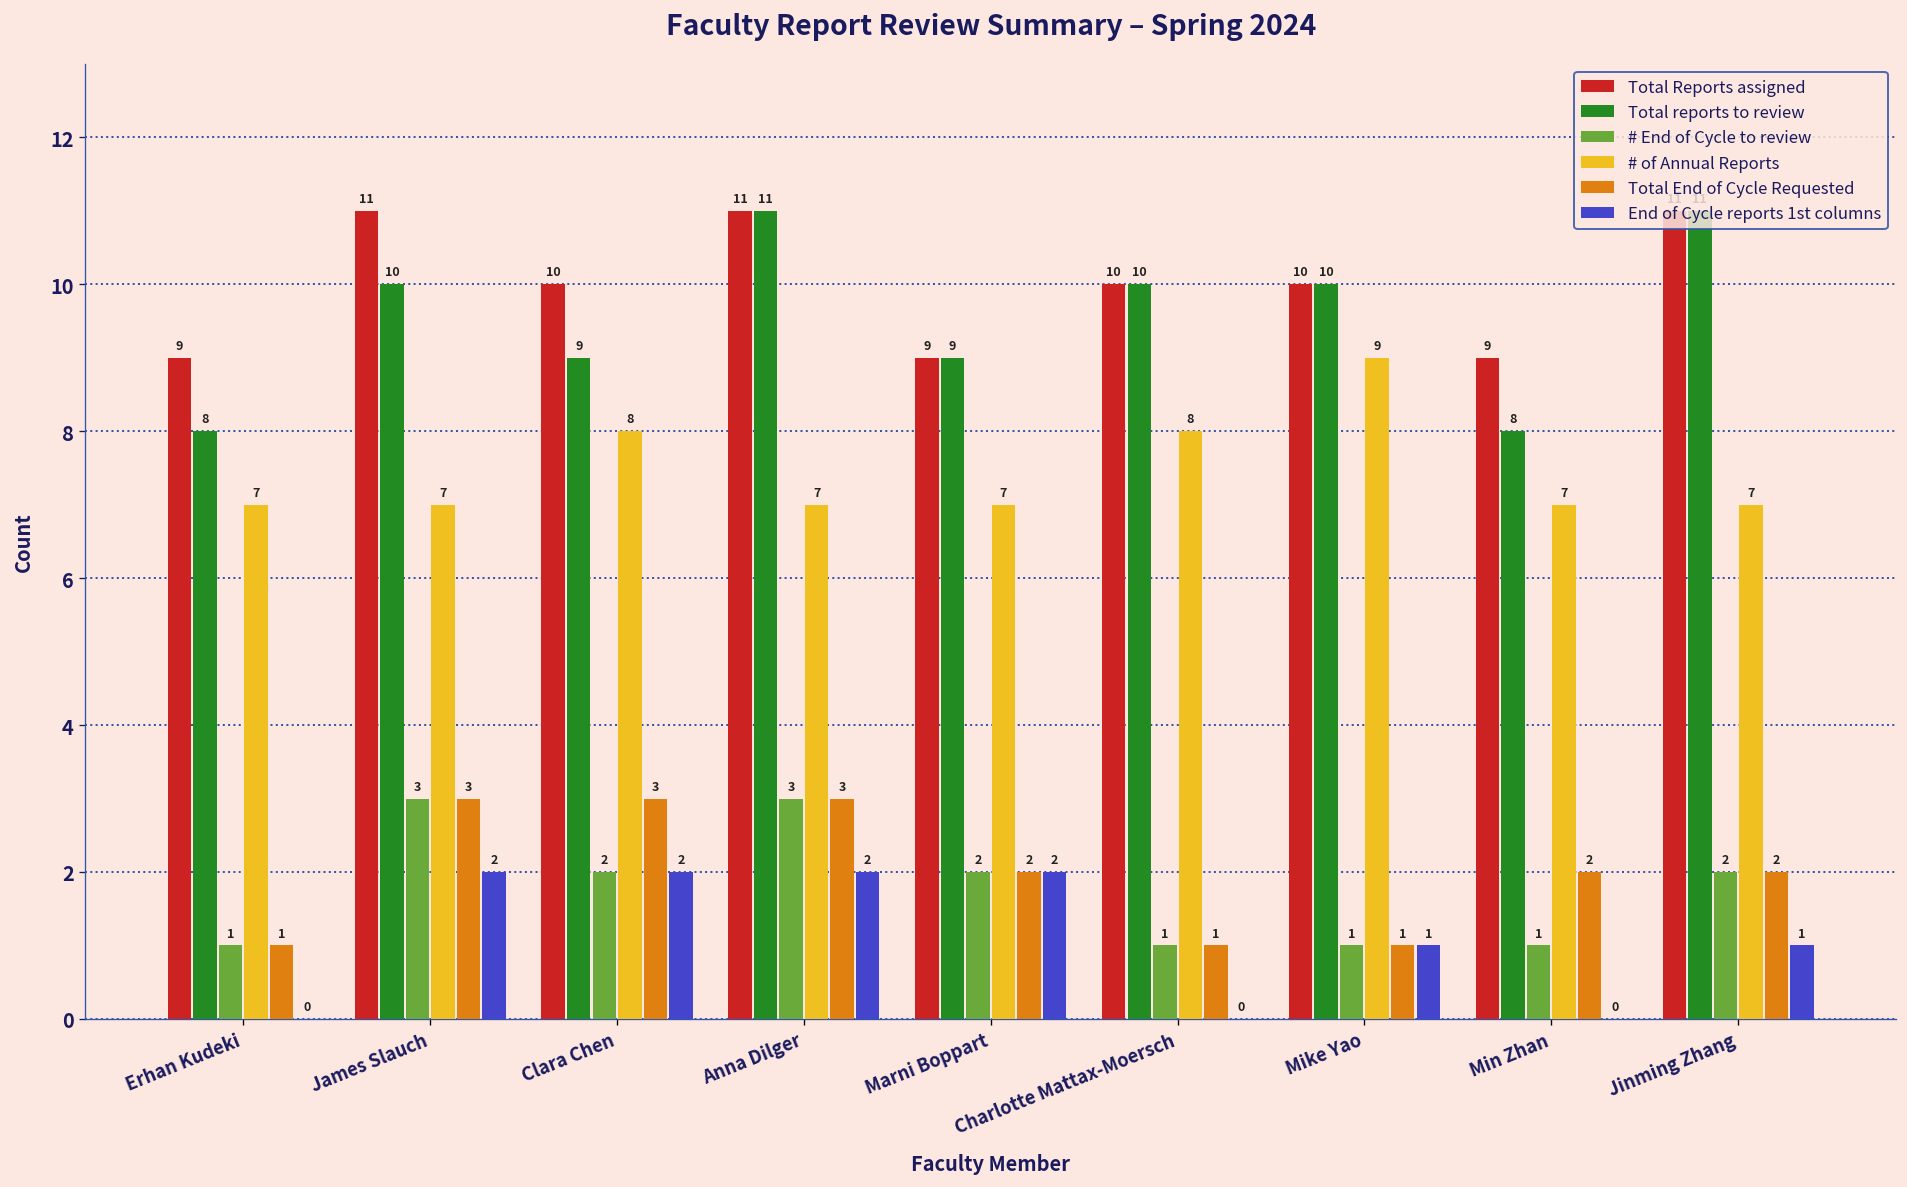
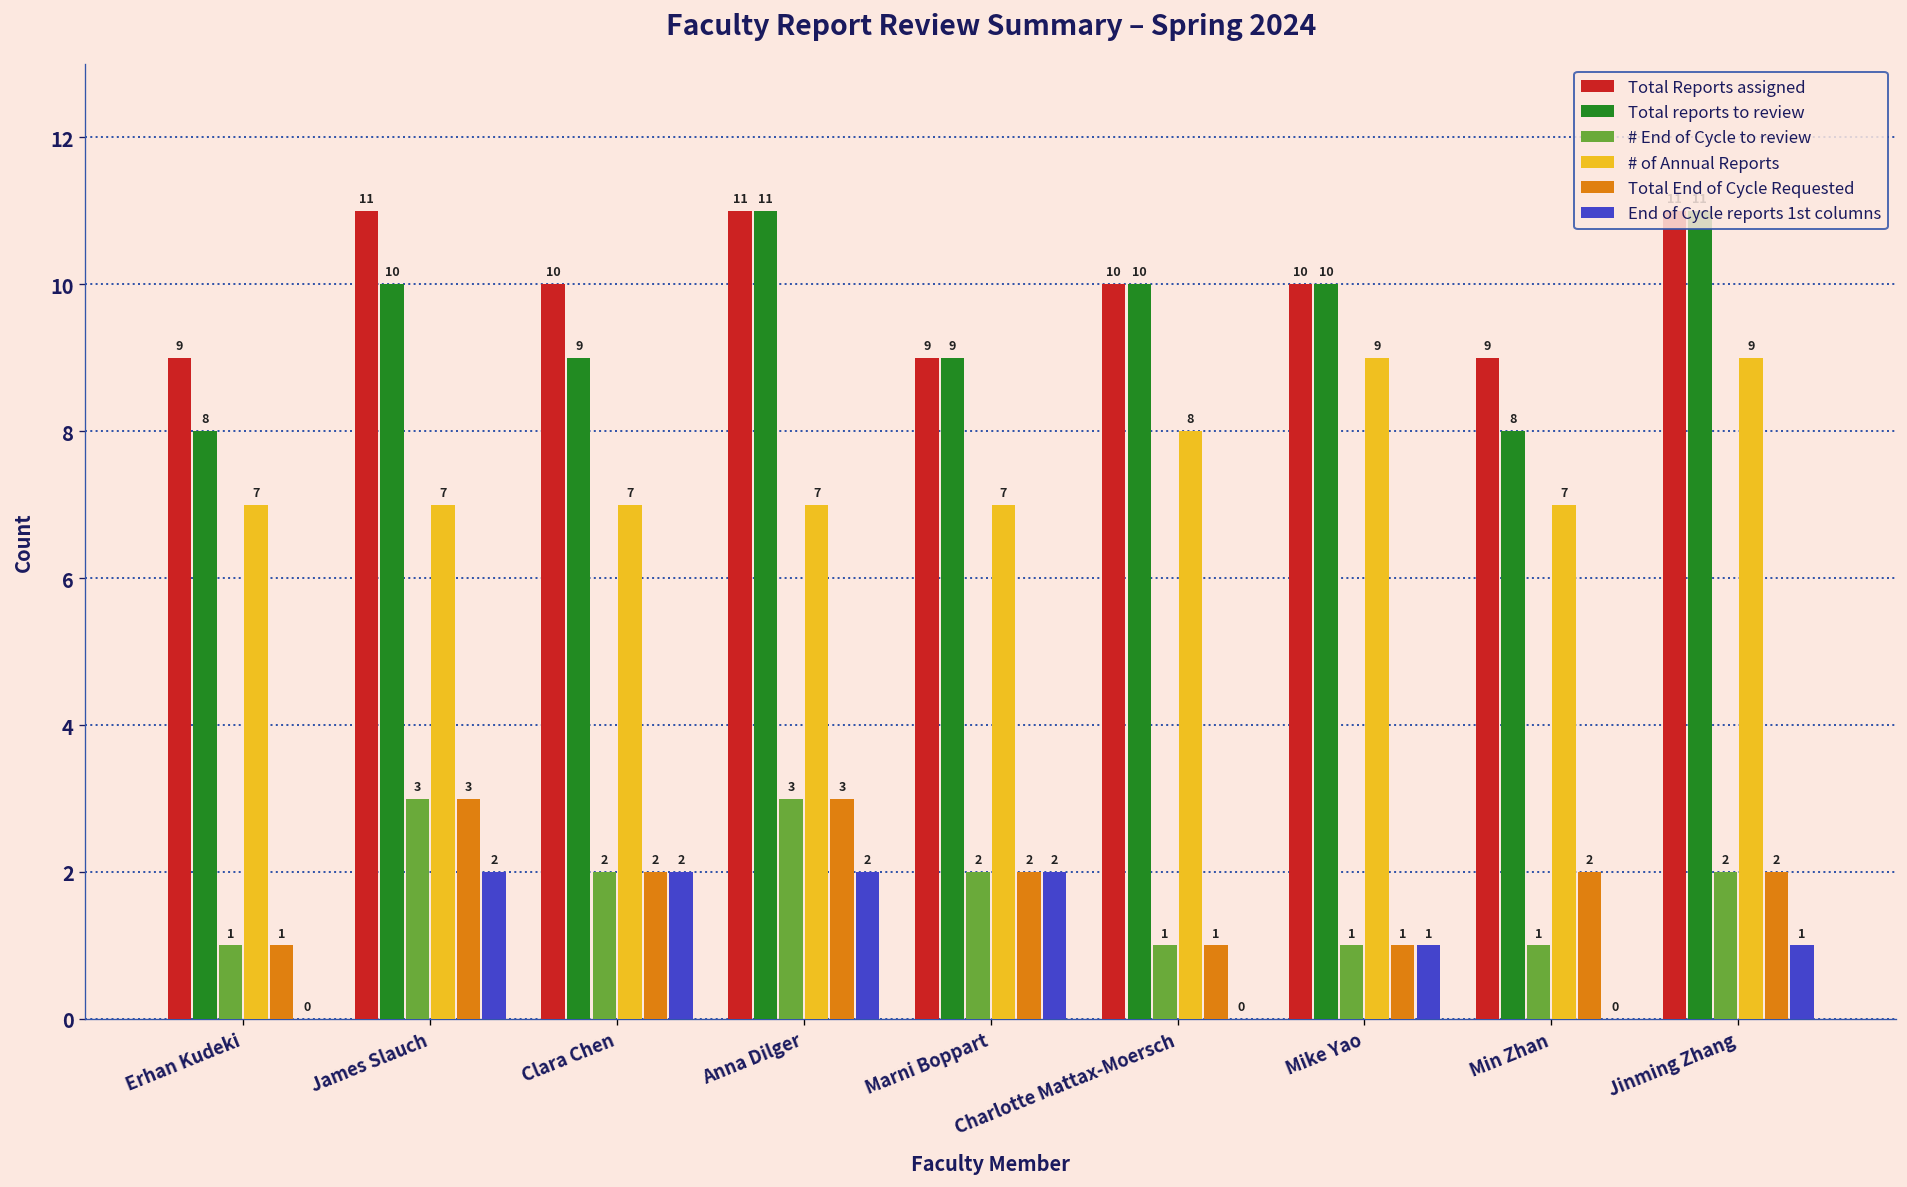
  {
    "Total Reports assigned": {
      "Erhan Kudeki": 9,
      "James Slauch": 11,
      "Clara Chen": 10,
      "Anna Dilger": 11,
      "Marni Boppart": 9,
      "Charlotte Mattax-Moersch": 10,
      "Mike Yao": 10,
      "Min Zhan": 9
    },
    "Total reports to review": {
      "Erhan Kudeki": 8,
      "James Slauch": 10,
      "Clara Chen": 9,
      "Anna Dilger": 11,
      "Marni Boppart": 9,
      "Charlotte Mattax-Moersch": 10,
      "Mike Yao": 10,
      "Min Zhan": 8
    },
    "# End of Cycle to review": {
      "Erhan Kudeki": 1,
      "James Slauch": 3,
      "Clara Chen": 2,
      "Anna Dilger": 3,
      "Marni Boppart": 2,
      "Charlotte Mattax-Moersch": 1,
      "Mike Yao": 1,
      "Min Zhan": 1,
      "Jinming Zhang": 2
    },
    "# of Annual Reports": {
      "Erhan Kudeki": 7,
      "James Slauch": 7,
-     "Clara Chen": 8,
+     "Clara Chen": 7,
      "Anna Dilger": 7,
      "Marni Boppart": 7,
      "Charlotte Mattax-Moersch": 8,
      "Mike Yao": 9,
      "Min Zhan": 7,
-     "Jinming Zhang": 7
+     "Jinming Zhang": 9
    },
    "Total End of Cycle Requested": {
      "Erhan Kudeki": 1,
      "James Slauch": 3,
-     "Clara Chen": 3,
+     "Clara Chen": 2,
      "Anna Dilger": 3,
      "Marni Boppart": 2,
      "Charlotte Mattax-Moersch": 1,
      "Mike Yao": 1,
      "Min Zhan": 2,
      "Jinming Zhang": 2
    },
    "End of Cycle reports 1st columns": {
      "Erhan Kudeki": 0,
      "James Slauch": 2,
      "Clara Chen": 2,
      "Anna Dilger": 2,
      "Marni Boppart": 2,
      "Charlotte Mattax-Moersch": 0,
      "Mike Yao": 1,
      "Min Zhan": 0,
      "Jinming Zhang": 1
    }
  }
